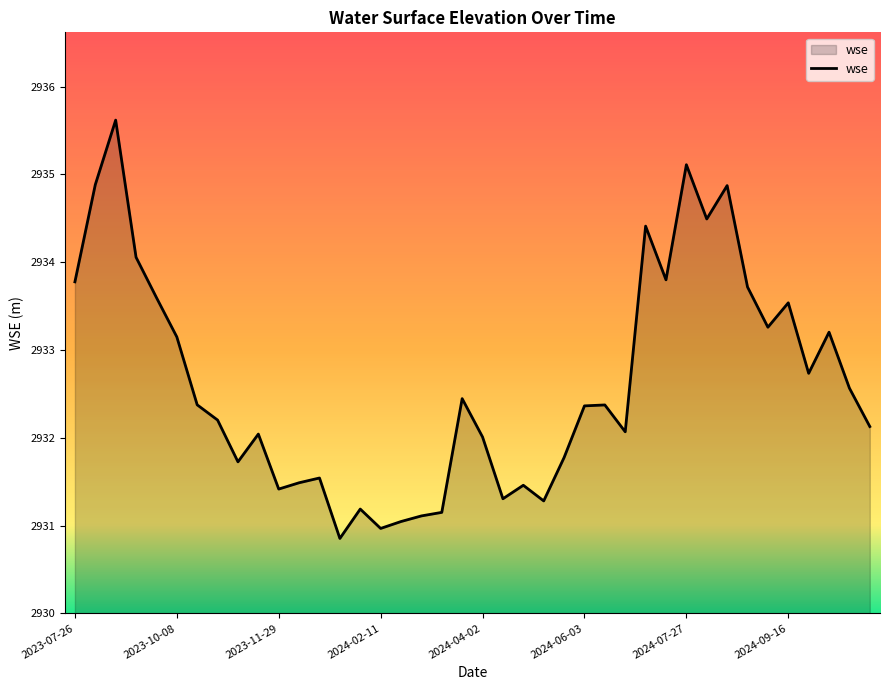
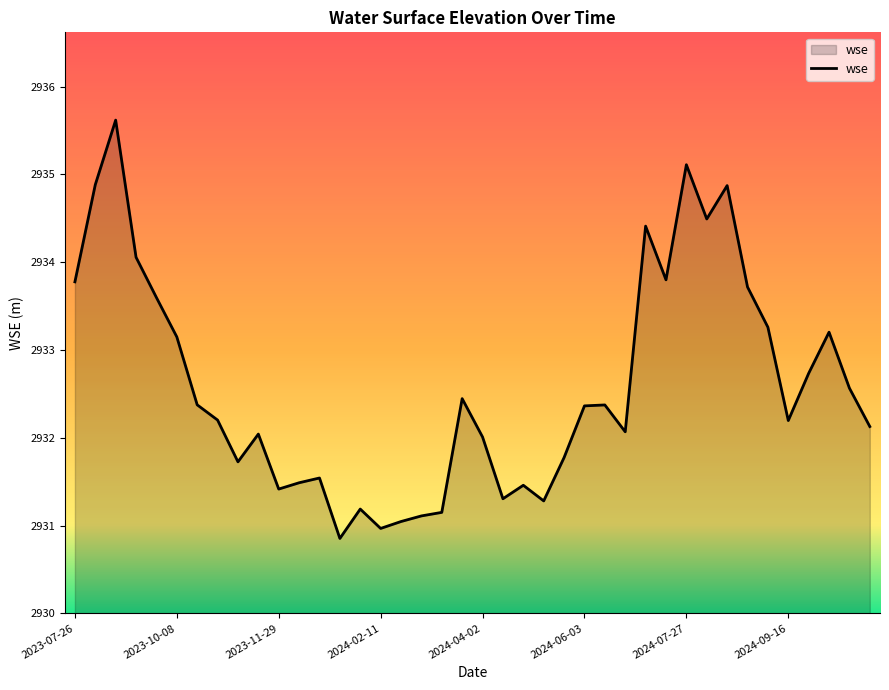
  {
    "2023-07-26": 2933.8,
    "2023-10-08": 2933.1,
    "2023-11-29": 2931.4,
    "2024-02-11": 2931.0,
    "2024-04-02": 2932.0,
    "2024-06-03": 2932.4,
    "2024-07-27": 2935.1,
-   "2024-09-16": 2933.5
+   "2024-09-16": 2932.2
  }
